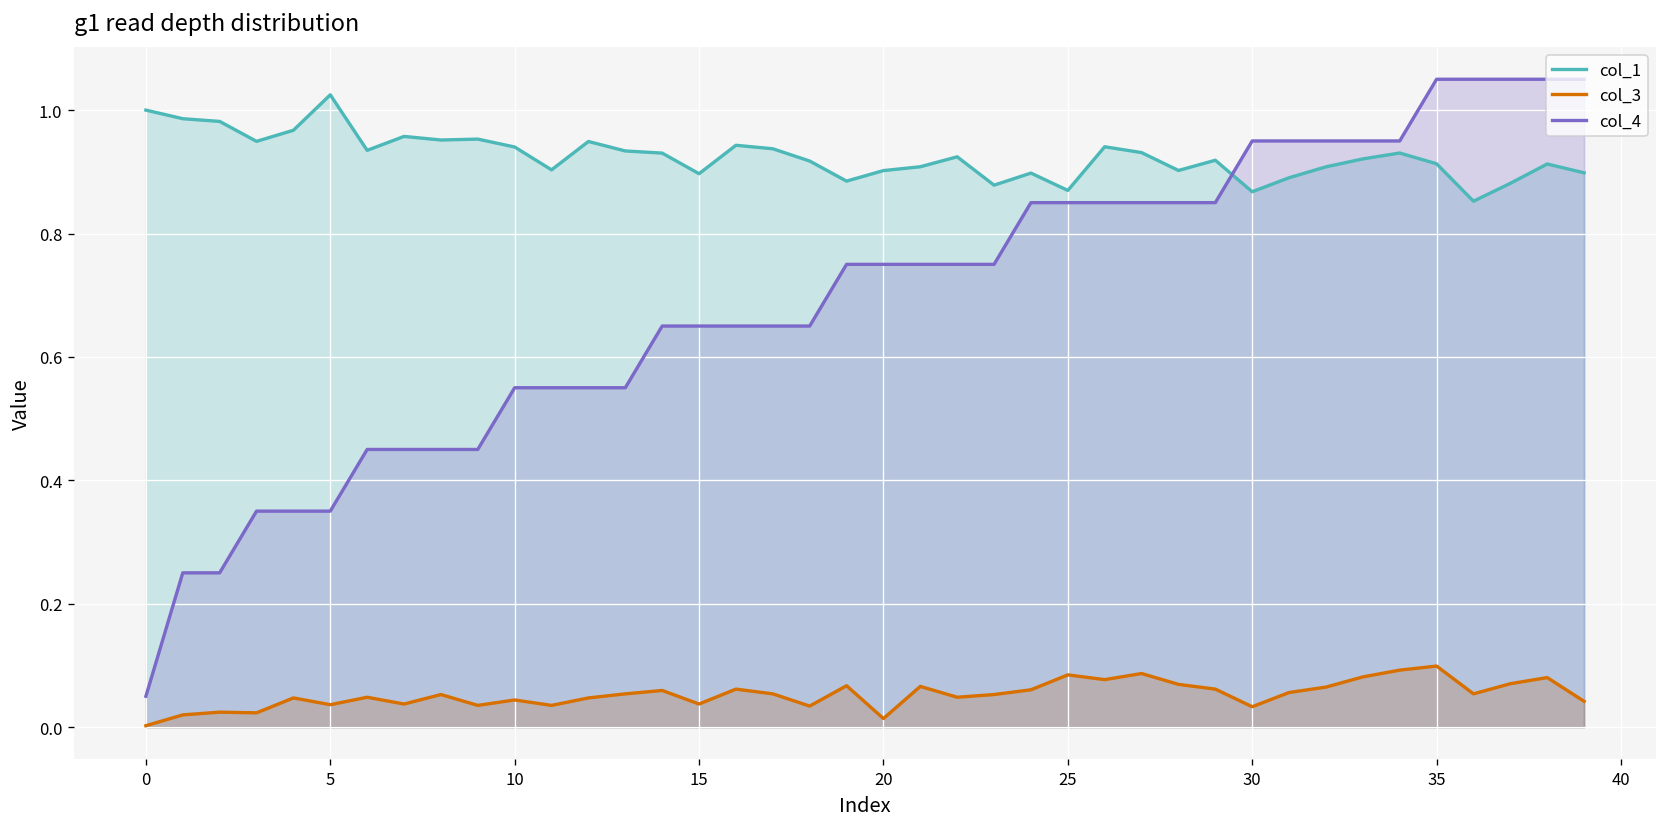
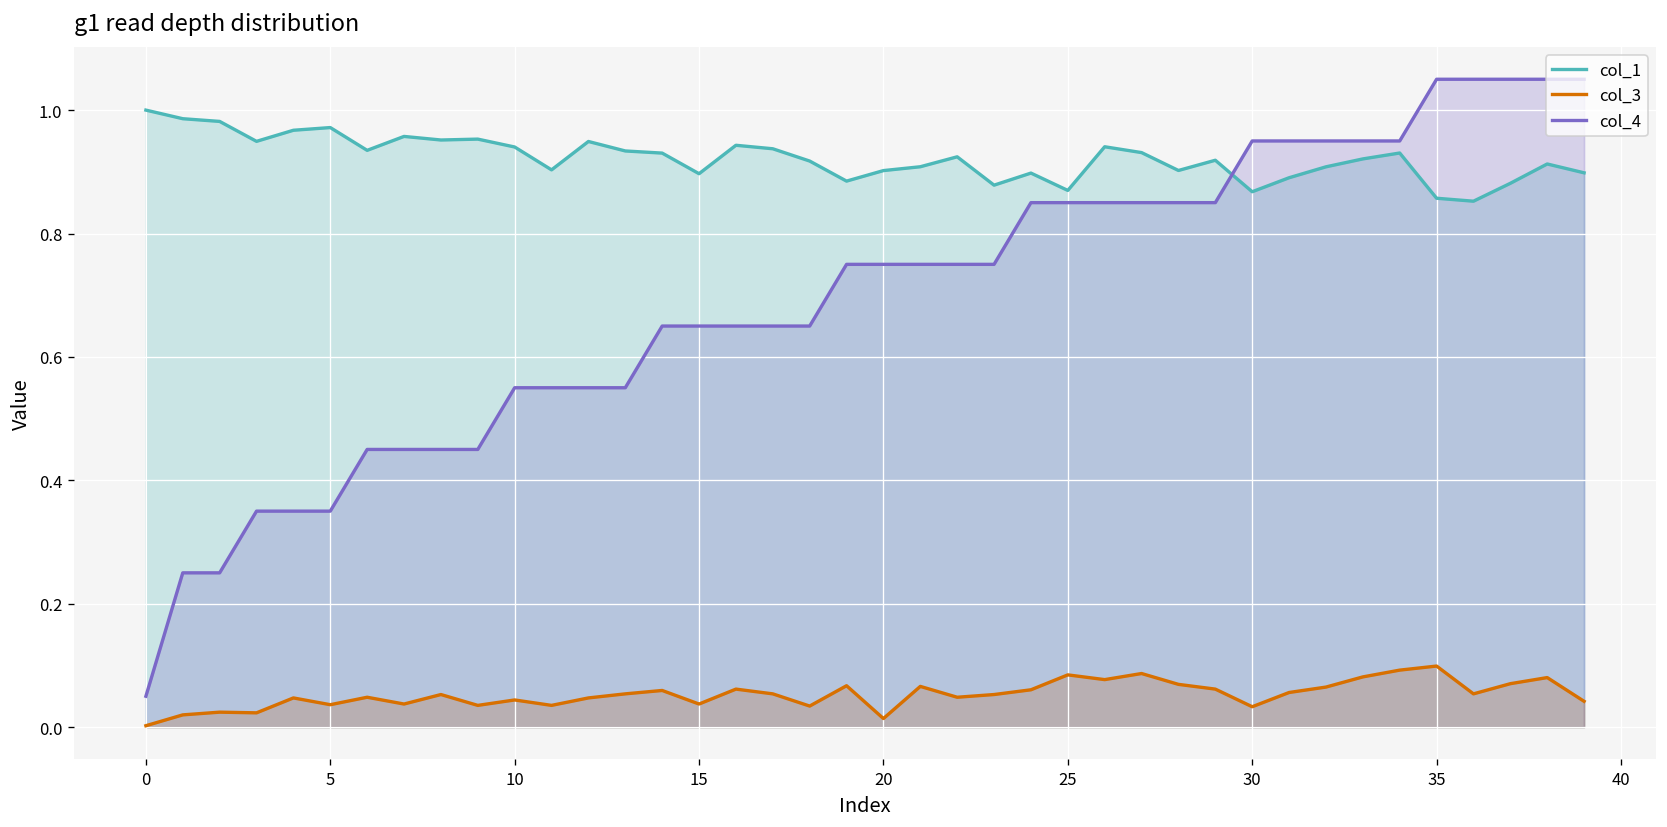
  {
    "col_1": {
      "0": 1.00,
-     "5": 1.02,
+     "5": 0.97,
      "10": 0.94,
      "15": 0.90,
      "20": 0.90,
      "25": 0.87,
      "30": 0.87,
-     "35": 0.91
+     "35": 0.86
    },
    "col_3": {
      "0": 0.00,
      "5": 0.04,
      "10": 0.04,
      "15": 0.04,
      "20": 0.01,
      "25": 0.08,
      "30": 0.03,
      "35": 0.10
    },
    "col_4": {
      "0": 0.05,
      "5": 0.35,
      "10": 0.55,
      "15": 0.65,
      "20": 0.75,
      "25": 0.85,
      "30": 0.95,
      "35": 1.05
    }
  }
